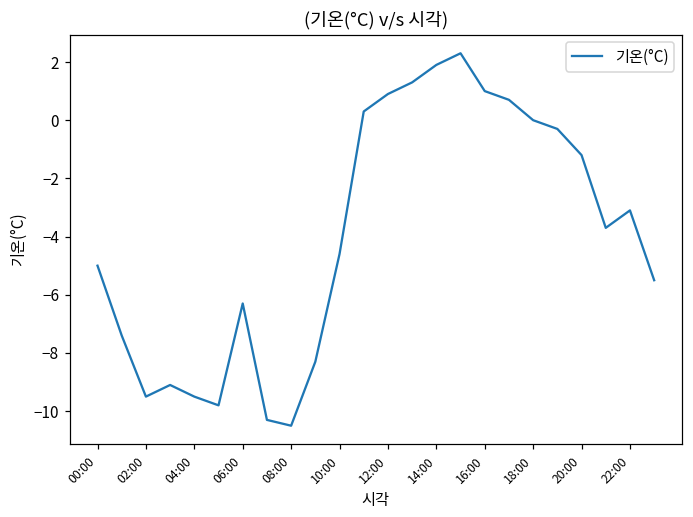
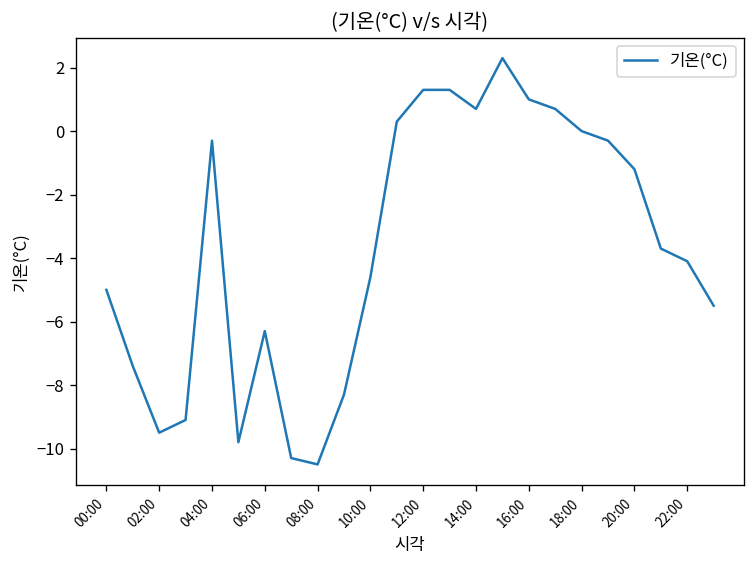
  {
    "00:00": -5.0,
    "02:00": -9.5,
-   "04:00": -9.5,
+   "04:00": -0.3,
    "06:00": -6.3,
    "08:00": -10.5,
    "10:00": -4.6,
-   "12:00": 0.9,
-   "14:00": 1.9,
+   "12:00": 1.3,
+   "14:00": 0.7,
    "16:00": 1.0,
    "18:00": 0.0,
    "20:00": -1.2,
-   "22:00": -3.1
+   "22:00": -4.1
  }
